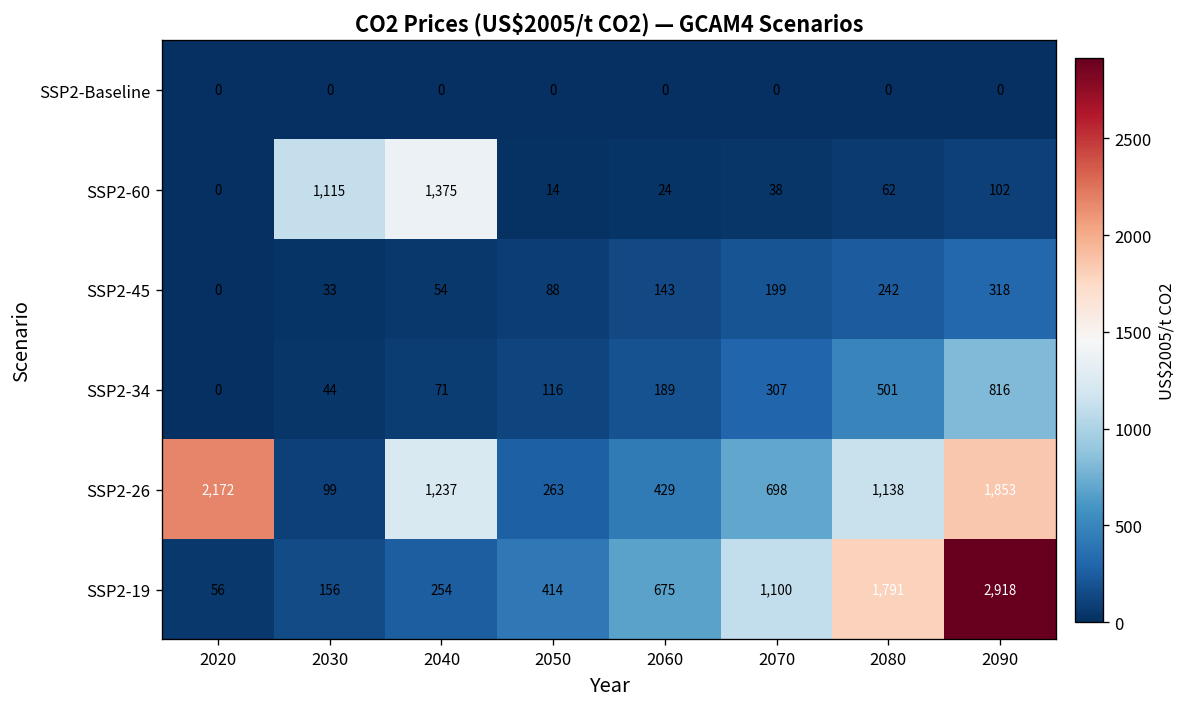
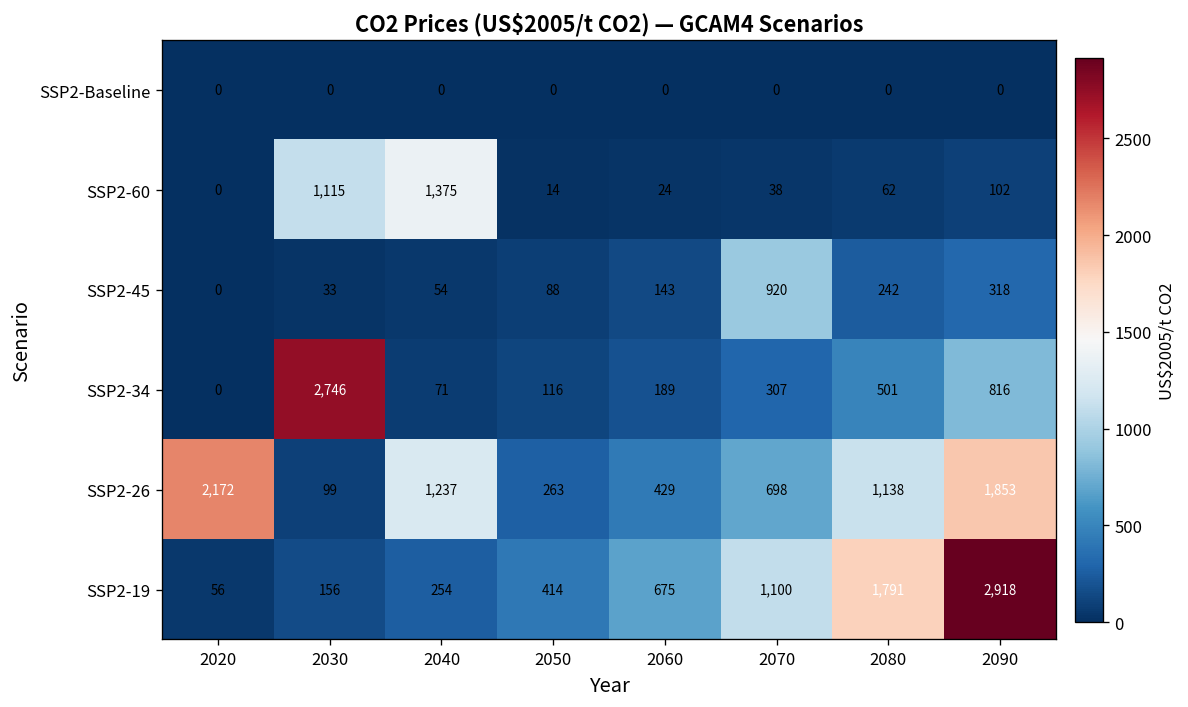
  {
    "SSP2-Baseline": {
      "2020": "0",
      "2030": "0",
      "2040": "0",
      "2050": "0",
      "2060": "0",
      "2070": "0",
      "2080": "0",
      "2090": "0"
    },
    "SSP2-60": {
      "2020": "0",
      "2030": "1,115",
      "2040": "1,375",
      "2050": "14",
      "2060": "24",
      "2070": "38",
      "2080": "62",
      "2090": "102"
    },
    "SSP2-45": {
      "2020": "0",
      "2030": "33",
      "2040": "54",
      "2050": "88",
      "2060": "143",
-     "2070": "199",
+     "2070": "920",
      "2080": "242",
      "2090": "318"
    },
    "SSP2-34": {
      "2020": "0",
-     "2030": "44",
+     "2030": "2,746",
      "2040": "71",
      "2050": "116",
      "2060": "189",
      "2070": "307",
      "2080": "501",
      "2090": "816"
    },
    "SSP2-26": {
      "2020": "2,172",
      "2030": "99",
      "2040": "1,237",
      "2050": "263",
      "2060": "429",
      "2070": "698",
      "2080": "1,138",
      "2090": "1,853"
    },
    "SSP2-19": {
      "2020": "56",
      "2030": "156",
      "2040": "254",
      "2050": "414",
      "2060": "675",
      "2070": "1,100",
      "2080": "1,791",
      "2090": "2,918"
    }
  }
